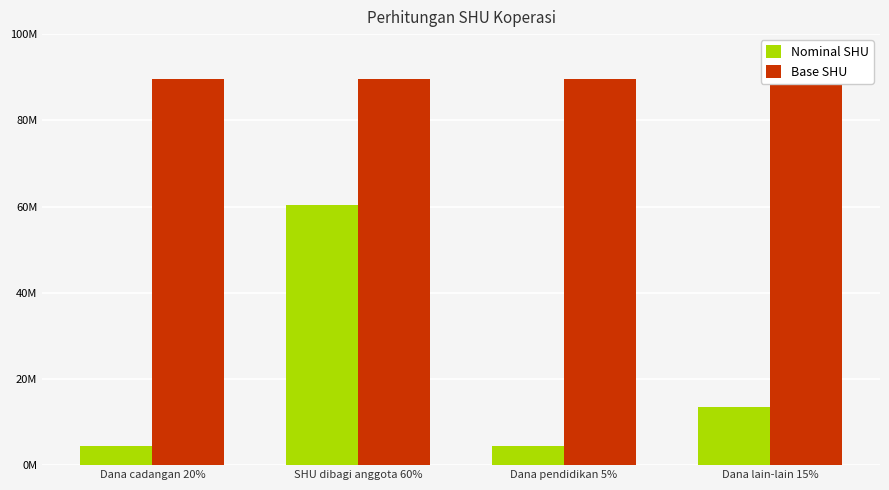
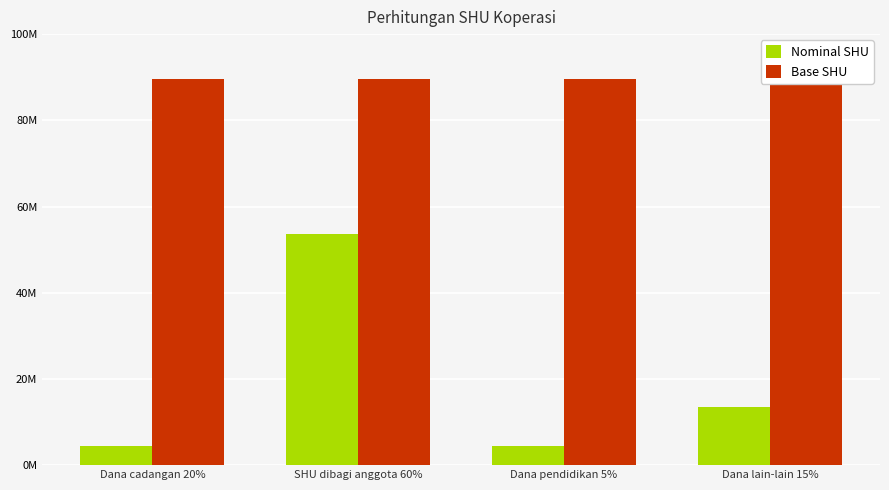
  {
    "Nominal SHU": {
      "Dana cadangan 20%": 4000000,
-     "SHU dibagi anggota 60%": 60000000,
+     "SHU dibagi anggota 60%": 54000000,
      "Dana pendidikan 5%": 4000000,
      "Dana lain-lain 15%": 13000000
    },
    "Base SHU": {
      "Dana cadangan 20%": 90000000,
      "SHU dibagi anggota 60%": 90000000,
      "Dana pendidikan 5%": 90000000
    }
  }
